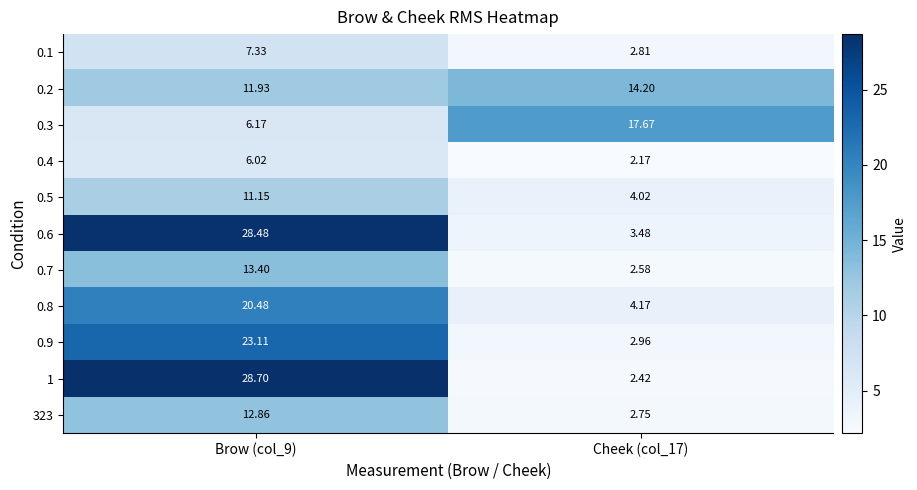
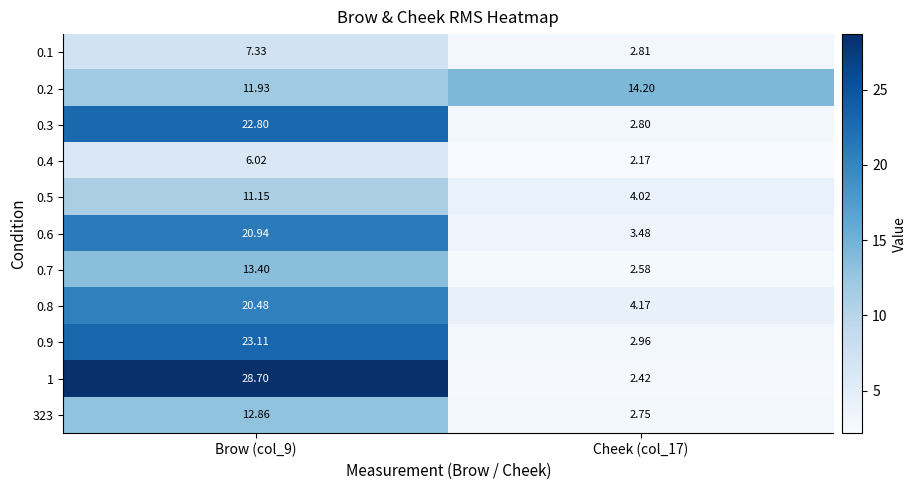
  {
    "0.1": {
      "Brow (col_9)": 7.33,
      "Cheek (col_17)": 2.81
    },
    "0.2": {
      "Brow (col_9)": 11.93,
      "Cheek (col_17)": 14.20
    },
    "0.3": {
-     "Brow (col_9)": 6.17,
-     "Cheek (col_17)": 17.67
+     "Brow (col_9)": 22.80,
+     "Cheek (col_17)": 2.80
    },
    "0.4": {
      "Brow (col_9)": 6.02,
      "Cheek (col_17)": 2.17
    },
    "0.5": {
      "Brow (col_9)": 11.15,
      "Cheek (col_17)": 4.02
    },
    "0.6": {
-     "Brow (col_9)": 28.48,
+     "Brow (col_9)": 20.94,
      "Cheek (col_17)": 3.48
    },
    "0.7": {
      "Brow (col_9)": 13.40,
      "Cheek (col_17)": 2.58
    },
    "0.8": {
      "Brow (col_9)": 20.48,
      "Cheek (col_17)": 4.17
    },
    "0.9": {
      "Brow (col_9)": 23.11,
      "Cheek (col_17)": 2.96
    },
    "1": {
      "Brow (col_9)": 28.70,
      "Cheek (col_17)": 2.42
    },
    "323": {
      "Brow (col_9)": 12.86,
      "Cheek (col_17)": 2.75
    }
  }
